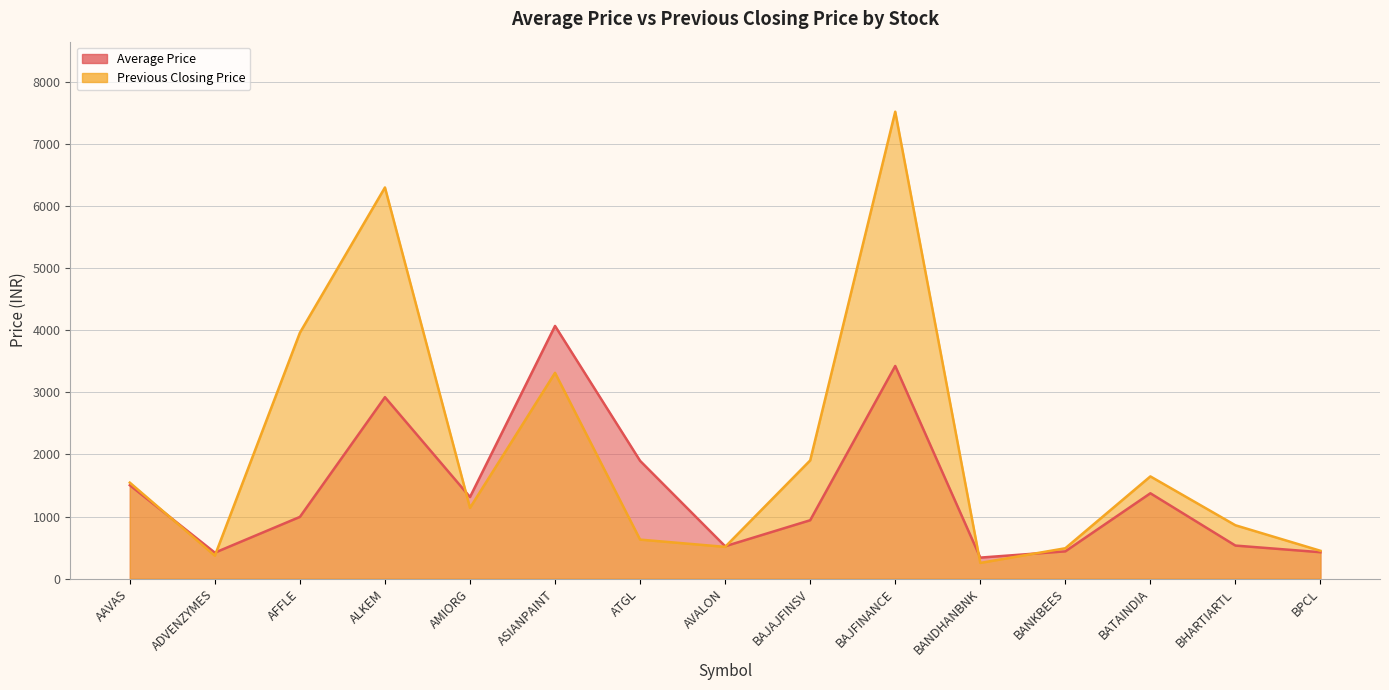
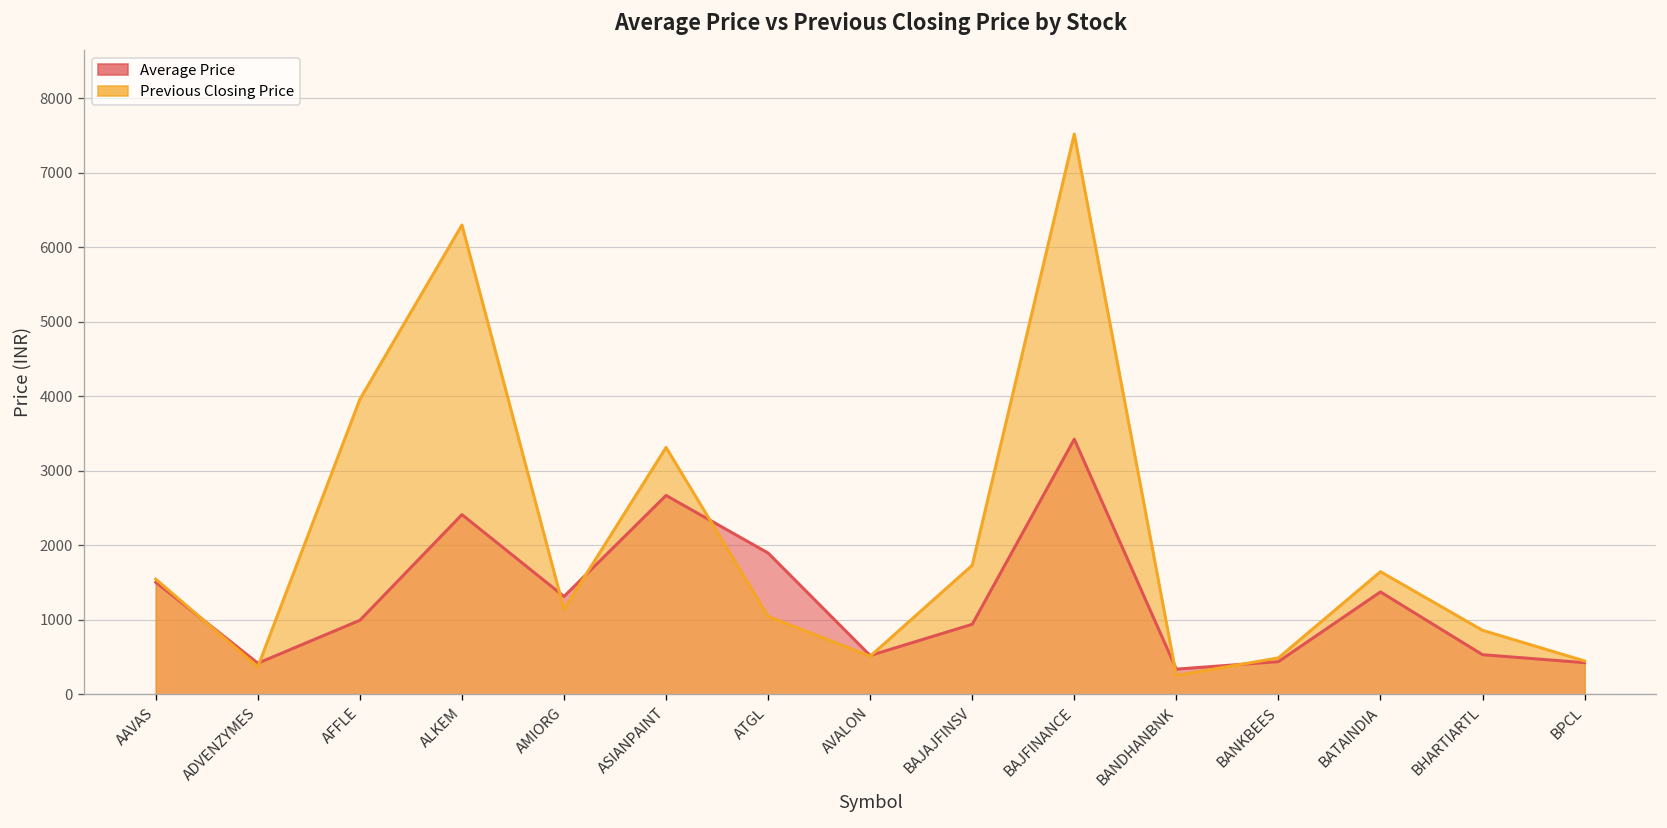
  {
    "Average Price": {
      "AAVAS": 1500,
      "ADVENZYMES": 400,
      "AFFLE": 1000,
-     "ALKEM": 2900,
+     "ALKEM": 2400,
      "AMIORG": 1300,
-     "ASIANPAINT": 4100,
+     "ASIANPAINT": 2700,
      "ATGL": 1900,
      "BAJAJFINSV": 900,
      "BAJFINANCE": 3400,
      "BANDHANBNK": 300,
      "BANKBEES": 400,
      "BATAINDIA": 1400,
      "BHARTIARTL": 500
    },
    "Previous Closing Price": {
      "AAVAS": 1500,
      "ADVENZYMES": 400,
      "AFFLE": 4000,
      "ALKEM": 6300,
      "AMIORG": 1100,
      "ASIANPAINT": 3300,
-     "ATGL": 600,
-     "BAJAJFINSV": 1900,
+     "ATGL": 1000,
+     "BAJAJFINSV": 1700,
      "BAJFINANCE": 7500,
      "BANDHANBNK": 300,
      "BANKBEES": 500,
      "BATAINDIA": 1600,
      "BHARTIARTL": 900
    }
  }
